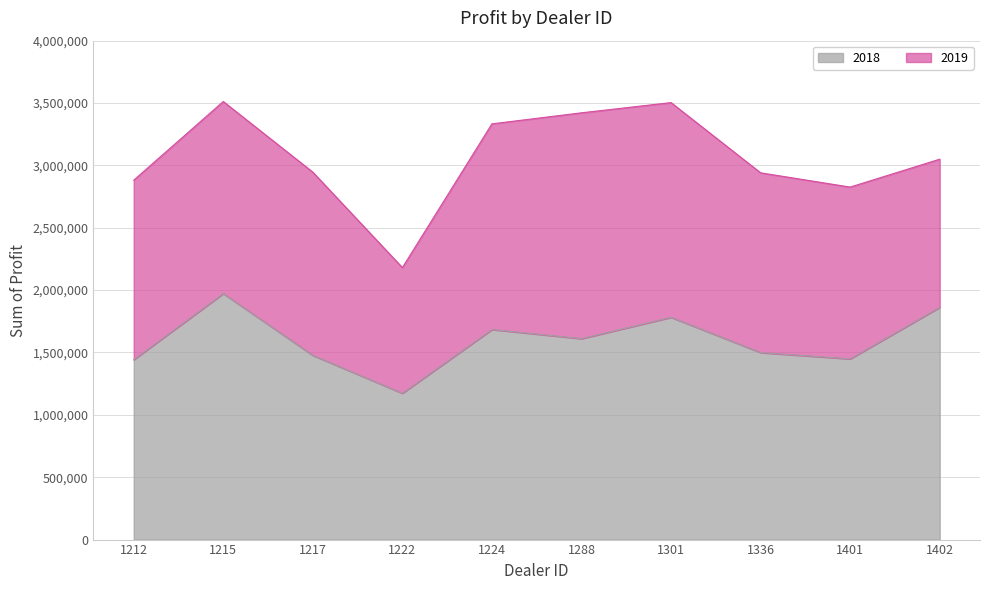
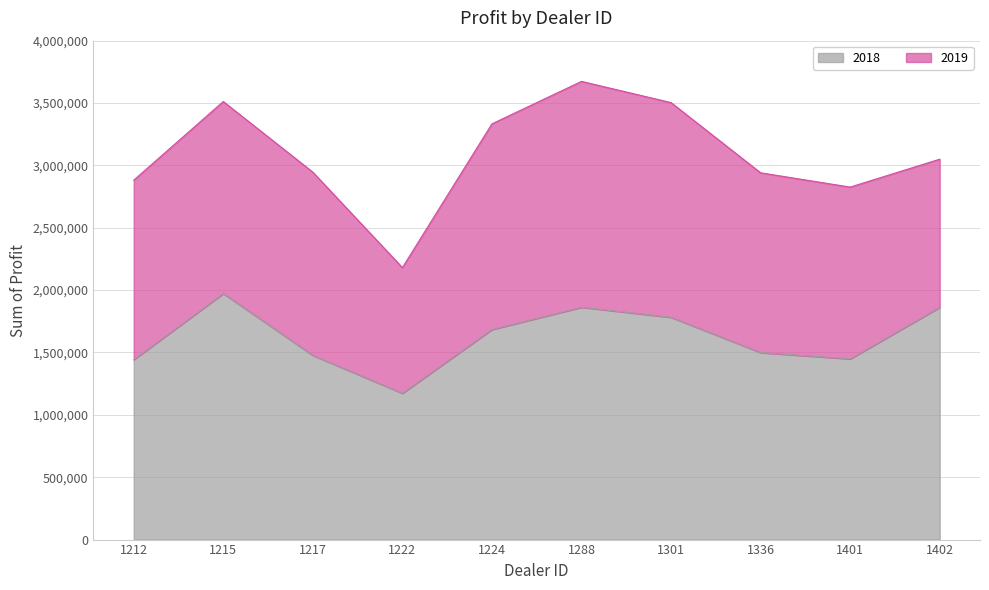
  {
    "2018": {
      "1212": "1,440,000",
      "1215": "1,970,000",
      "1217": "1,480,000",
      "1222": "1,170,000",
      "1224": "1,680,000",
-     "1288": "1,610,000",
+     "1288": "1,860,000",
      "1301": "1,780,000",
      "1336": "1,500,000",
      "1401": "1,450,000",
      "1402": "1,860,000"
    },
    "2019": {
      "1212": "1,440,000",
      "1215": "1,540,000",
      "1217": "1,470,000",
      "1222": "1,010,000",
      "1224": "1,650,000",
      "1288": "1,810,000",
      "1301": "1,720,000",
      "1336": "1,440,000",
      "1401": "1,380,000",
      "1402": "1,190,000"
    }
  }
